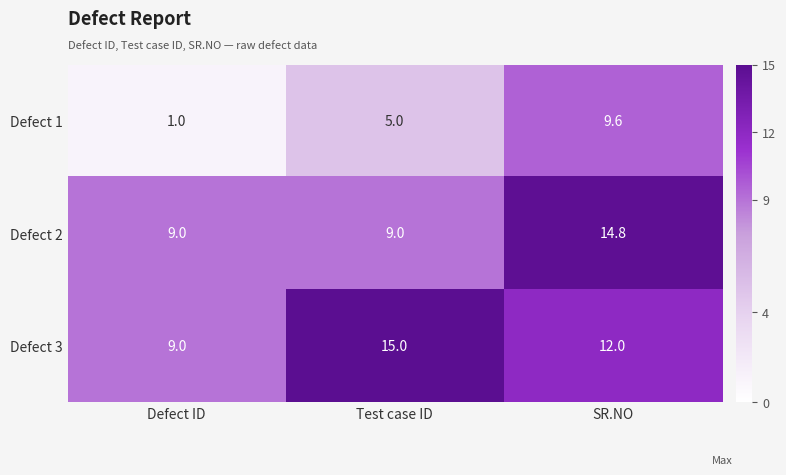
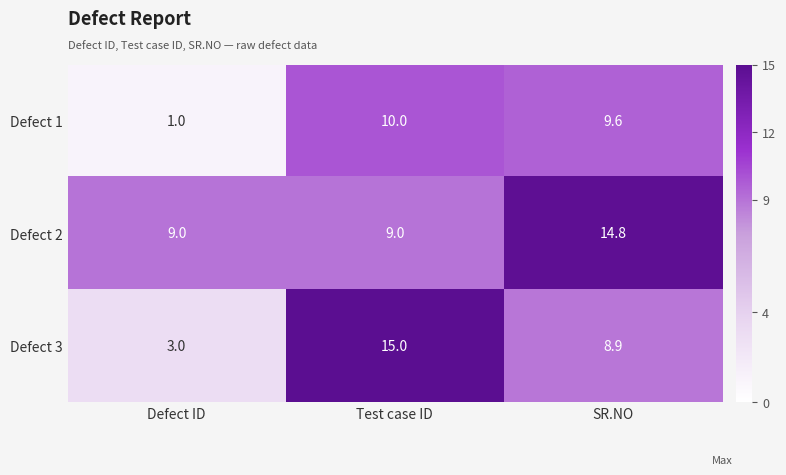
  {
    "Defect 1": {
      "Defect ID": 1.0,
-     "Test case ID": 5.0,
+     "Test case ID": 10.0,
      "SR.NO": 9.6
    },
    "Defect 2": {
      "Defect ID": 9.0,
      "Test case ID": 9.0,
      "SR.NO": 14.8
    },
    "Defect 3": {
-     "Defect ID": 9.0,
+     "Defect ID": 3.0,
      "Test case ID": 15.0,
-     "SR.NO": 12.0
+     "SR.NO": 8.9
    }
  }
